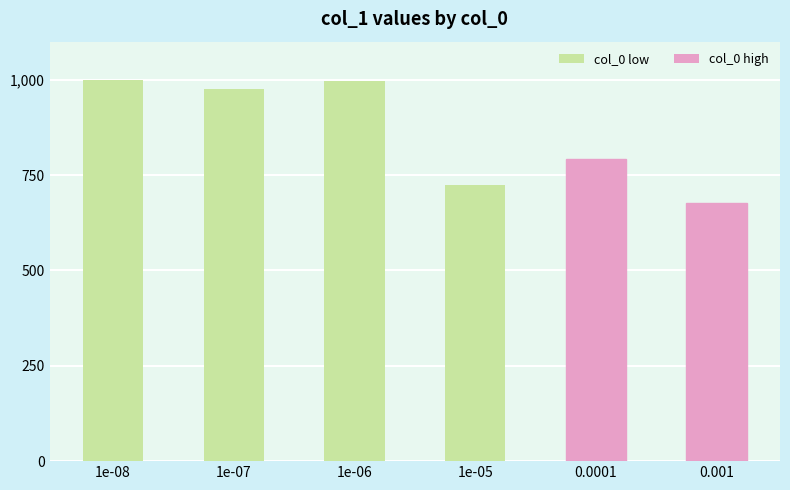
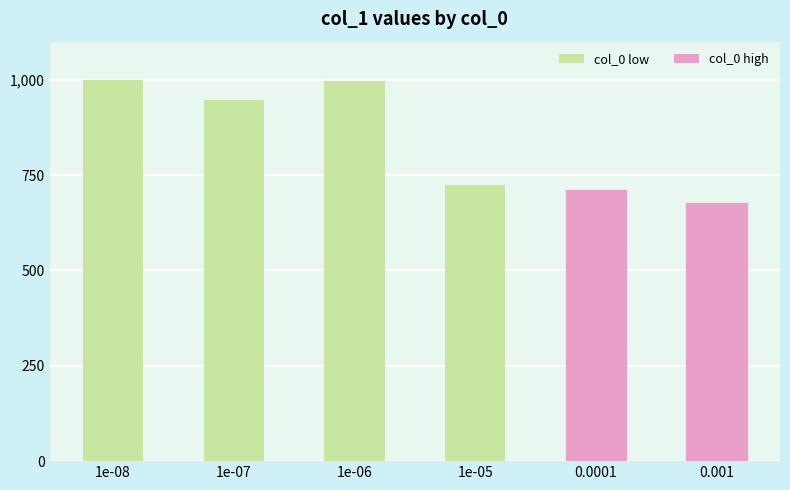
  {
    "1e-08": "1,000",
-   "1e-07": "980",
+   "1e-07": "950",
    "1e-06": "1,000",
    "1e-05": "720",
-   "0.0001": "790",
+   "0.0001": "710",
    "0.001": "680"
  }
